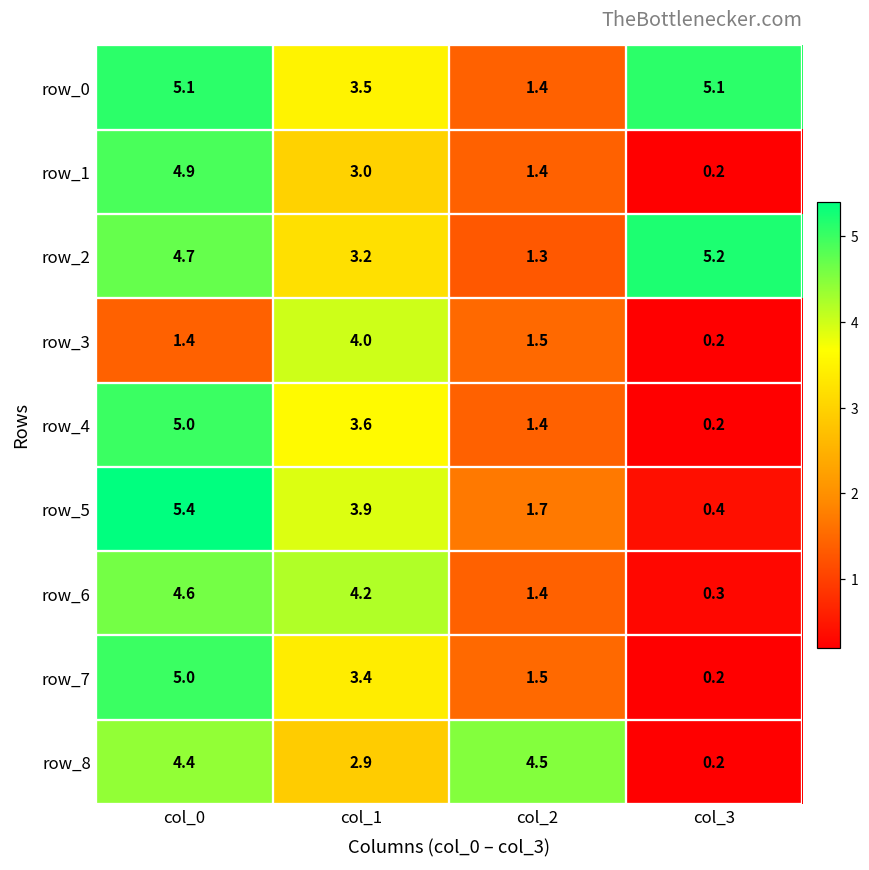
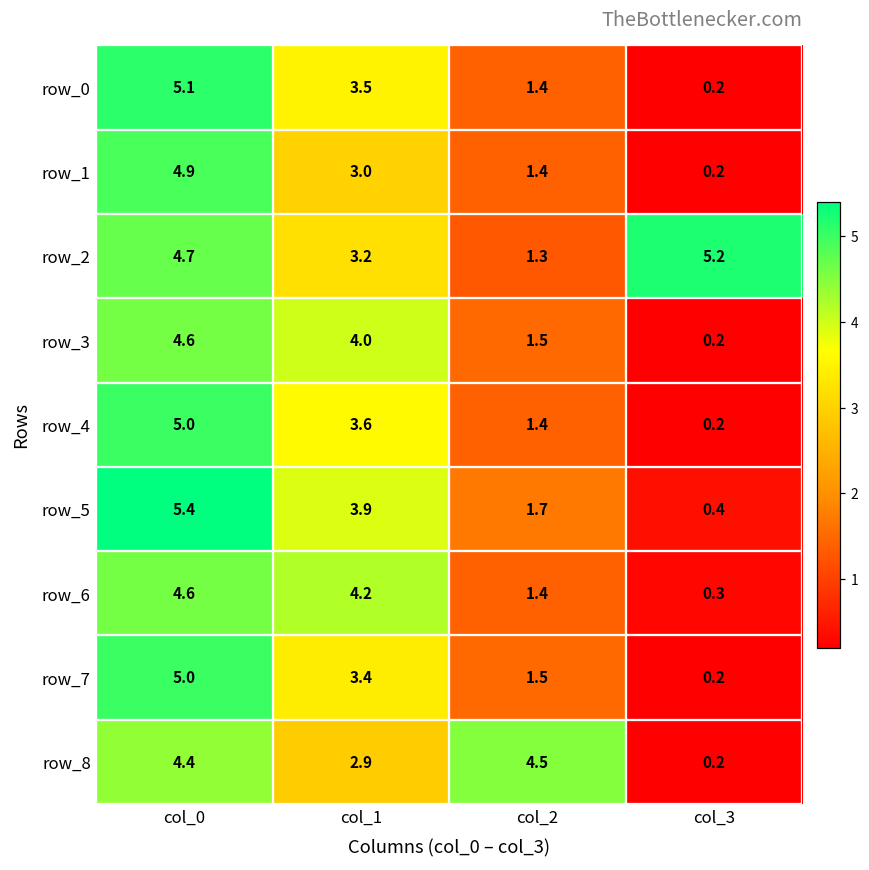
  {
    "row_0": {
      "col_0": 5.1,
      "col_1": 3.5,
      "col_2": 1.4,
-     "col_3": 5.1
+     "col_3": 0.2
    },
    "row_1": {
      "col_0": 4.9,
      "col_1": 3.0,
      "col_2": 1.4,
      "col_3": 0.2
    },
    "row_2": {
      "col_0": 4.7,
      "col_1": 3.2,
      "col_2": 1.3,
      "col_3": 5.2
    },
    "row_3": {
-     "col_0": 1.4,
+     "col_0": 4.6,
      "col_1": 4.0,
      "col_2": 1.5,
      "col_3": 0.2
    },
    "row_4": {
      "col_0": 5.0,
      "col_1": 3.6,
      "col_2": 1.4,
      "col_3": 0.2
    },
    "row_5": {
      "col_0": 5.4,
      "col_1": 3.9,
      "col_2": 1.7,
      "col_3": 0.4
    },
    "row_6": {
      "col_0": 4.6,
      "col_1": 4.2,
      "col_2": 1.4,
      "col_3": 0.3
    },
    "row_7": {
      "col_0": 5.0,
      "col_1": 3.4,
      "col_2": 1.5,
      "col_3": 0.2
    },
    "row_8": {
      "col_0": 4.4,
      "col_1": 2.9,
      "col_2": 4.5,
      "col_3": 0.2
    }
  }
